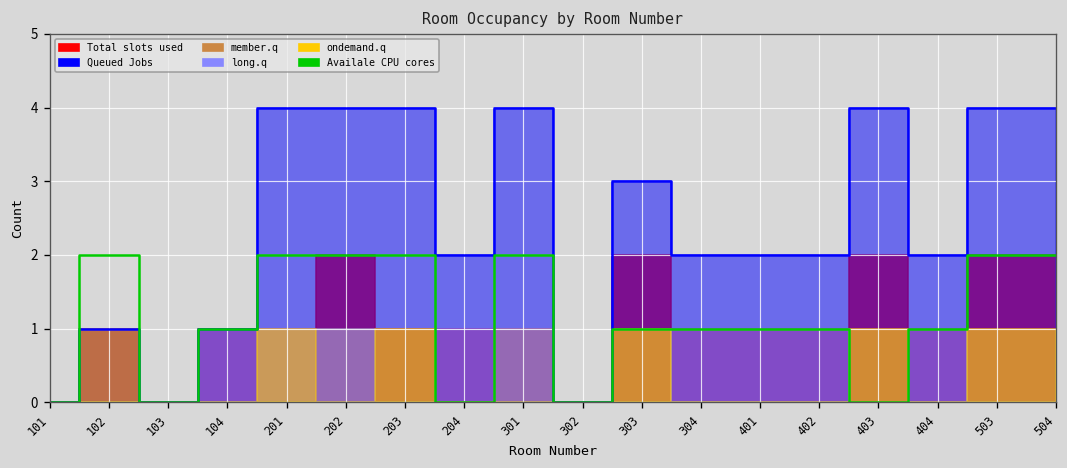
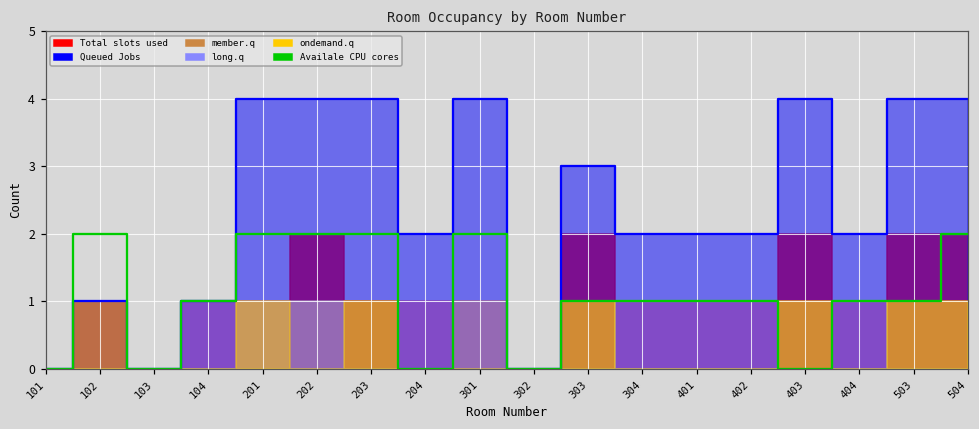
  {
    "Availale CPU cores": {
      "102": 2,
      "201": 2,
      "202": 2,
      "203": 2,
      "204": 0,
      "301": 2,
      "303": 1,
      "304": 1,
      "401": 1,
      "402": 1,
      "403": 0,
      "404": 1,
-     "503": 2
+     "503": 1
    }
  }
